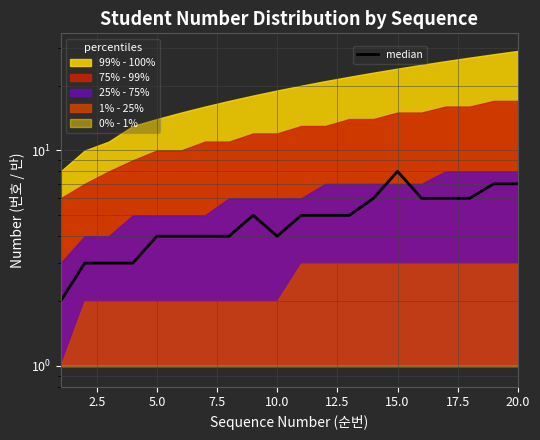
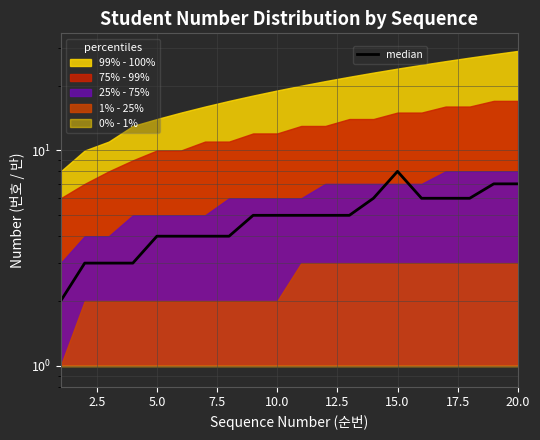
  {
    "median": {
      "5.0": 4,
-     "10.0": 4,
+     "10.0": 5,
      "15.0": 8,
      "20.0": 7
    }
  }
